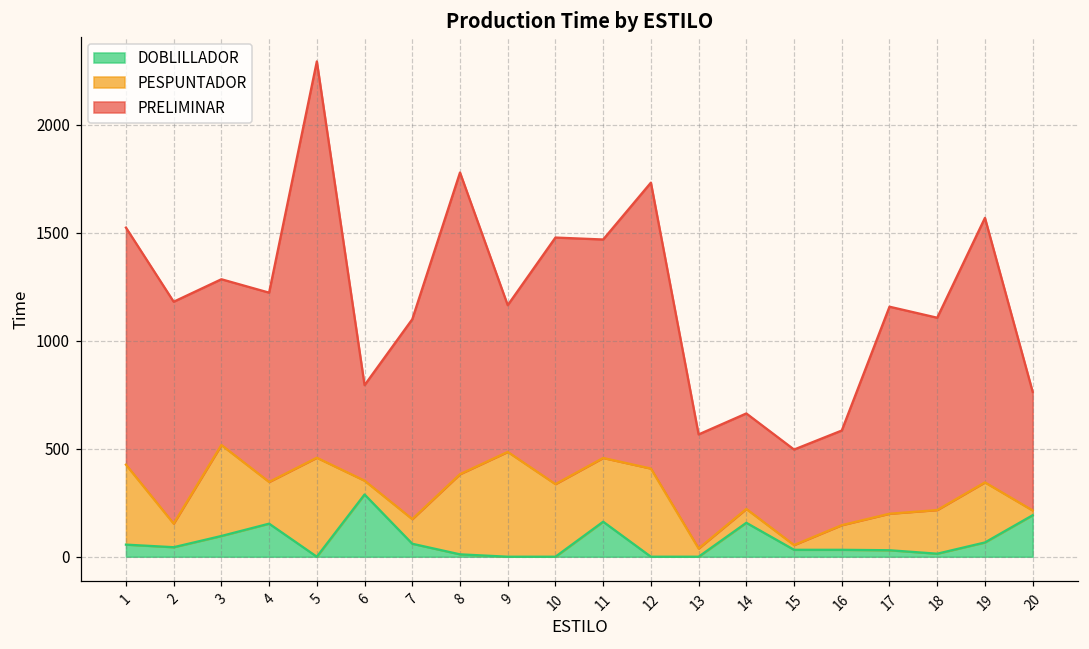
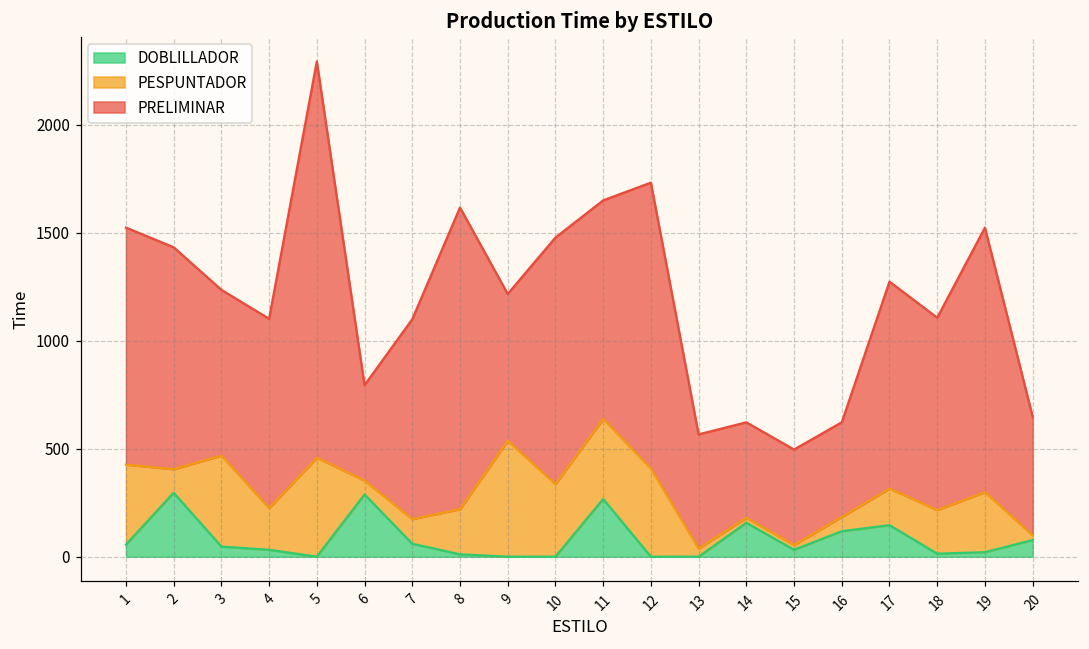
  {
    "DOBLILLADOR": {
      "1": 60,
-     "2": 40,
-     "3": 100,
-     "4": 150,
+     "2": 300,
+     "3": 50,
+     "4": 30,
      "5": 0,
      "6": 290,
      "7": 60,
      "8": 10,
      "9": 0,
      "10": 0,
-     "11": 160,
+     "11": 270,
      "12": 0,
      "13": 0,
      "14": 160,
      "15": 30,
-     "16": 30,
-     "17": 30,
+     "16": 120,
+     "17": 150,
      "18": 10,
-     "19": 70,
-     "20": 190
+     "19": 20,
+     "20": 80
    },
    "PESPUNTADOR": {
      "1": 370,
      "2": 110,
      "3": 420,
      "4": 190,
      "5": 460,
      "6": 60,
      "7": 110,
-     "8": 370,
-     "9": 490,
+     "8": 210,
+     "9": 540,
      "10": 340,
-     "11": 300,
+     "11": 370,
      "12": 410,
      "13": 40,
-     "14": 60,
+     "14": 20,
      "15": 20,
-     "16": 110,
+     "16": 70,
      "17": 170,
      "18": 200,
      "19": 280,
      "20": 20
    },
    "PRELIMINAR": {
      "1": 1100,
      "2": 1030,
      "3": 770,
      "4": 880,
      "5": 1830,
      "6": 440,
      "7": 930,
      "8": 1400,
      "9": 680,
      "10": 1140,
      "11": 1010,
      "12": 1320,
      "13": 530,
      "14": 440,
      "15": 440,
      "16": 440,
      "17": 960,
      "18": 890,
      "19": 1220,
      "20": 550
    }
  }
